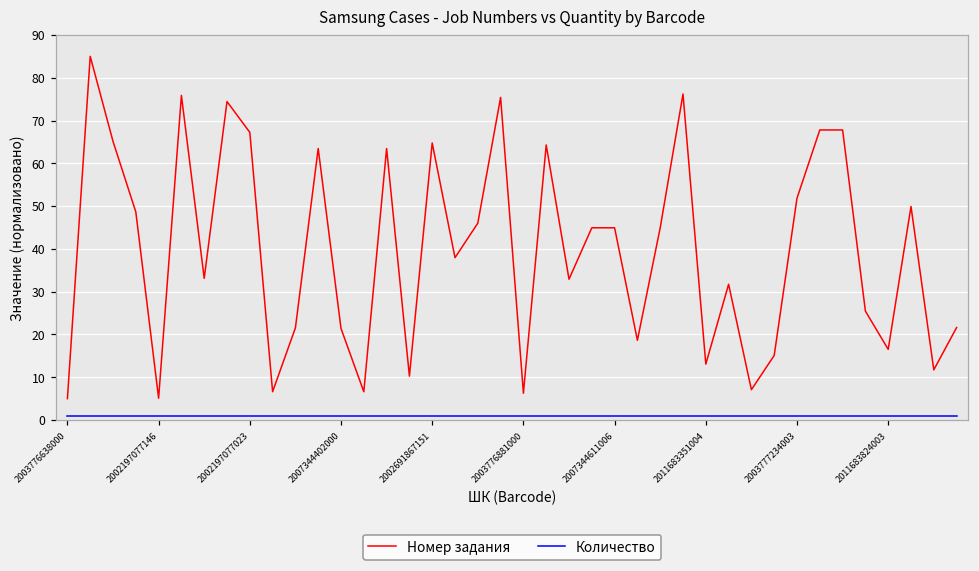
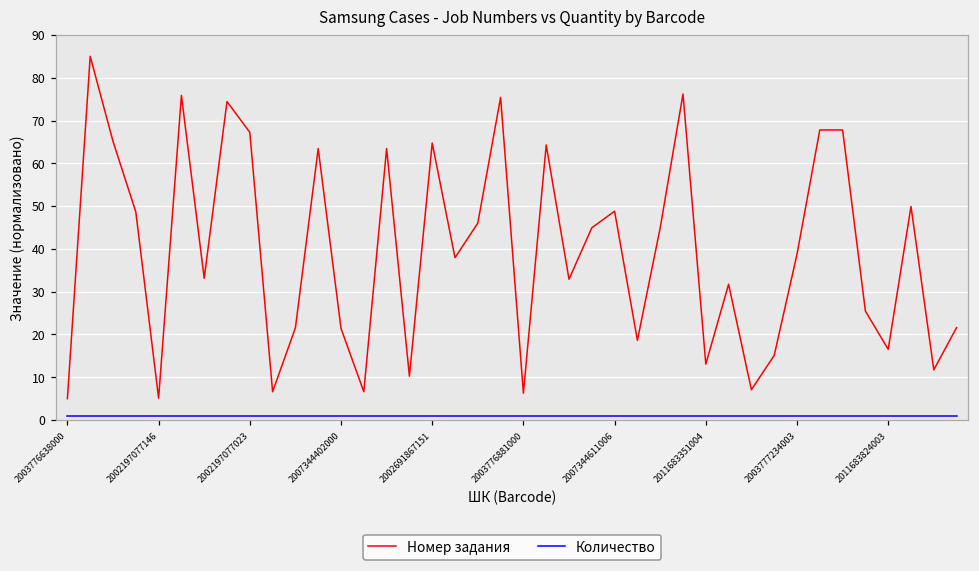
  {
    "Номер задания": {
      "2003776638000": 5,
      "2007344402000": 21,
      "2002691867151": 65,
      "2003776881000": 6,
-     "2007344611006": 45,
+     "2007344611006": 49,
      "2011683351004": 13,
-     "2003777234003": 52
+     "2003777234003": 39
    },
    "Количество": {
      "2003776638000": 1,
      "2007344402000": 1,
      "2002691867151": 1,
      "2003776881000": 1,
      "2007344611006": 1,
      "2011683351004": 1,
      "2003777234003": 1
    }
  }
